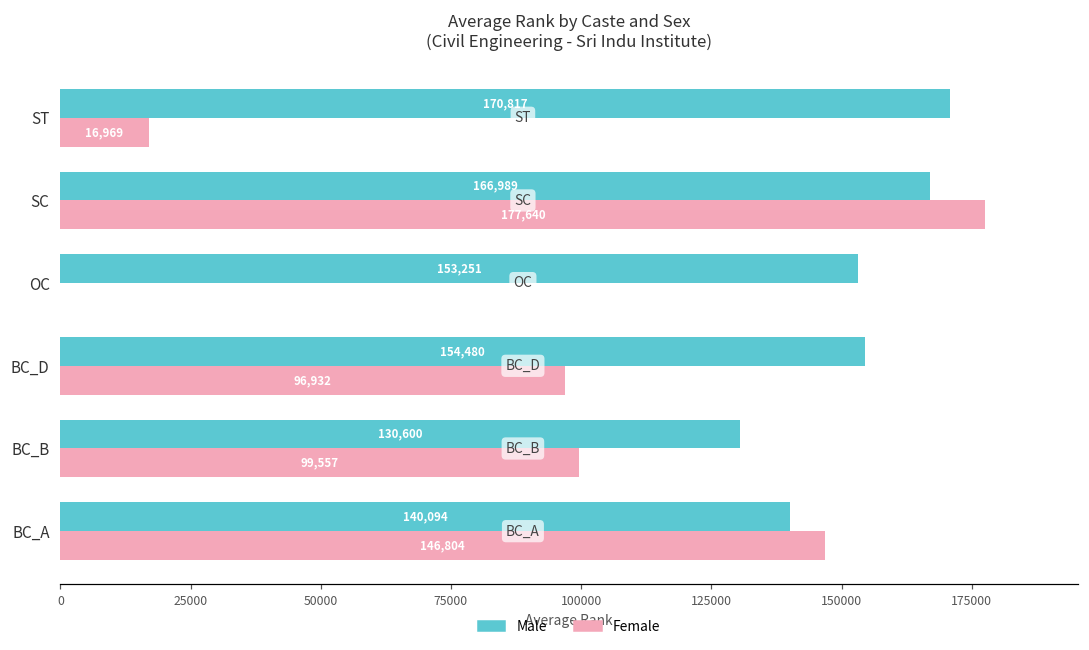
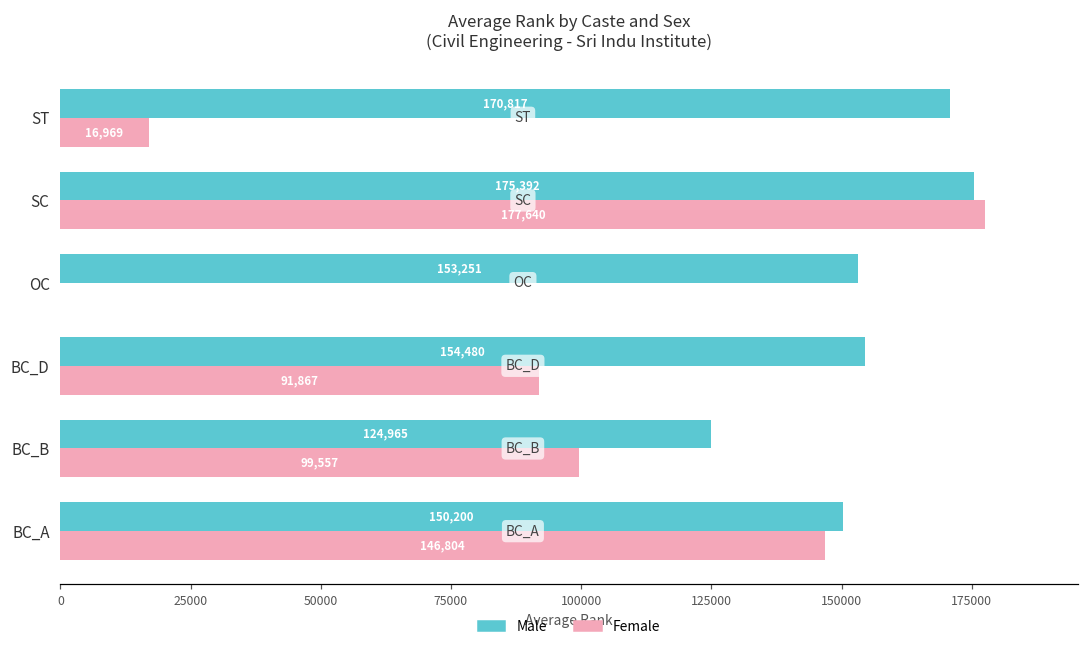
  {
    "Male": {
-     "SC": "166,989",
+     "SC": "175,392",
      "OC": "153,251",
      "BC_D": "154,480",
-     "BC_B": "130,600",
-     "BC_A": "140,094"
+     "BC_B": "124,965",
+     "BC_A": "150,200"
    },
    "Female": {
      "ST": "16,969",
-     "BC_D": "96,932",
+     "BC_D": "91,867",
      "BC_B": "99,557",
      "BC_A": "146,804"
    }
  }
